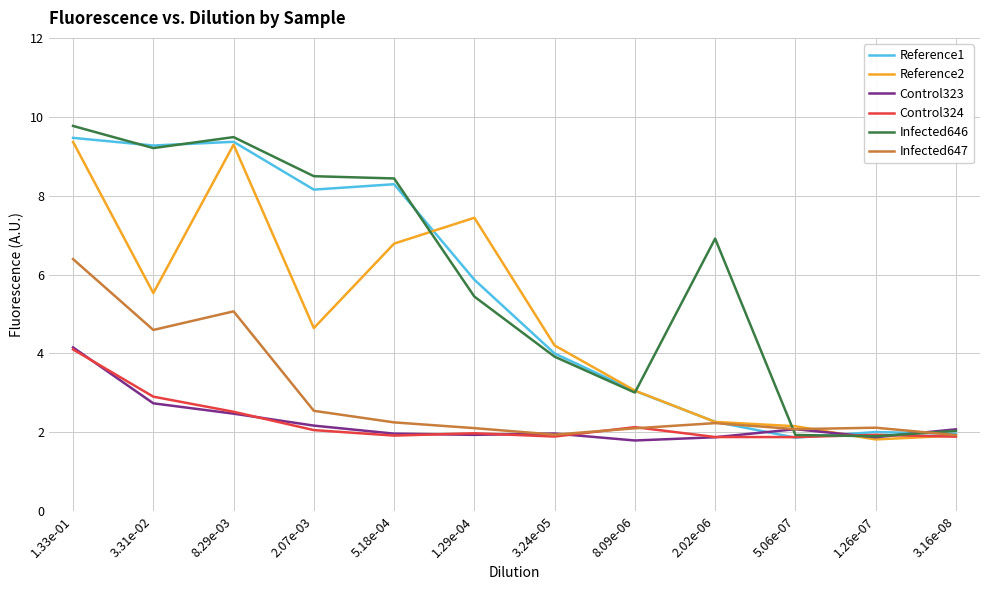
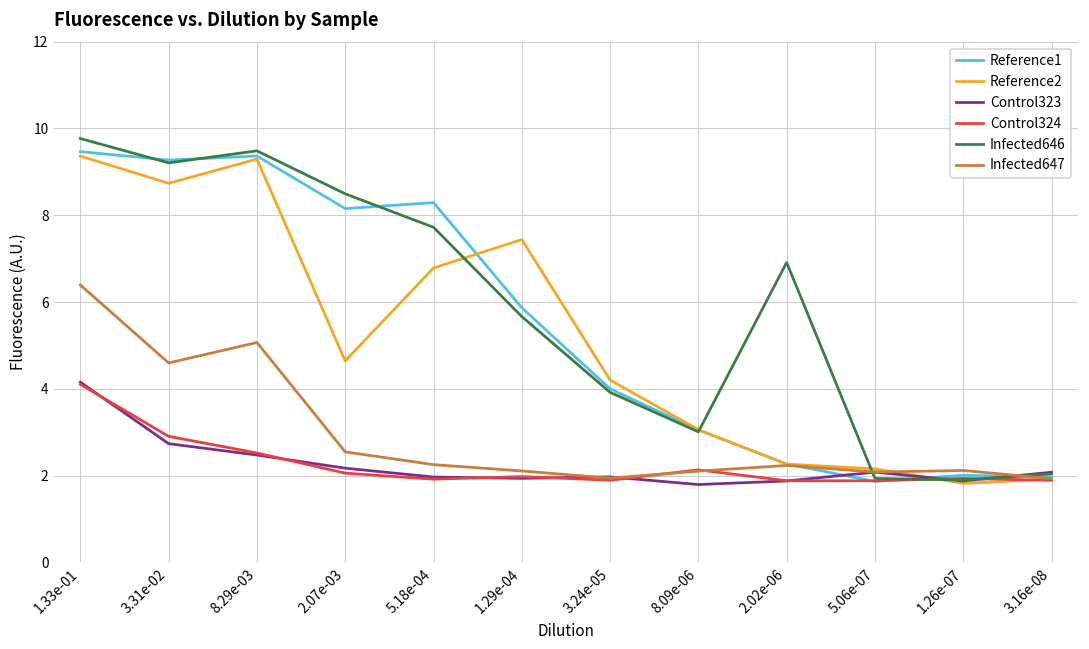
  {
    "Reference1": {
      "1.33e-01": 9.5,
      "3.31e-02": 9.3,
      "8.29e-03": 9.4,
      "2.07e-03": 8.2,
      "5.18e-04": 8.3,
      "1.29e-04": 5.9,
      "3.24e-05": 4.0,
      "1.26e-07": 2.0
    },
    "Reference2": {
      "1.33e-01": 9.4,
-     "3.31e-02": 5.5,
+     "3.31e-02": 8.7,
      "8.29e-03": 9.3,
      "2.07e-03": 4.6,
      "5.18e-04": 6.8,
      "1.29e-04": 7.4,
      "3.24e-05": 4.2,
      "5.06e-07": 2.2
    },
    "Control323": {
      "3.31e-02": 2.7,
      "2.07e-03": 2.2,
      "8.09e-06": 1.8
    },
    "Control324": {
      "3.31e-02": 2.9,
      "2.07e-03": 2.1
    },
    "Infected646": {
      "1.33e-01": 9.8,
      "3.31e-02": 9.2,
      "8.29e-03": 9.5,
      "2.07e-03": 8.5,
-     "5.18e-04": 8.4,
-     "1.29e-04": 5.4,
+     "5.18e-04": 7.7,
+     "1.29e-04": 5.7,
      "3.24e-05": 3.9,
      "2.02e-06": 6.9
    },
    "Infected647": {
      "1.33e-01": 6.4,
      "3.31e-02": 4.6,
      "8.29e-03": 5.1,
      "2.07e-03": 2.5,
      "5.18e-04": 2.3,
      "1.29e-04": 2.1,
      "1.26e-07": 2.1
    }
  }
